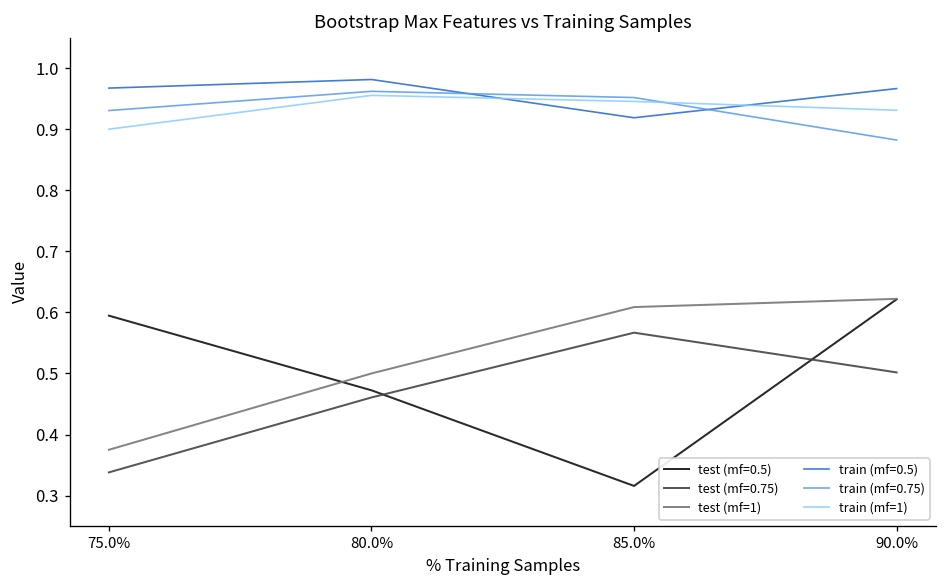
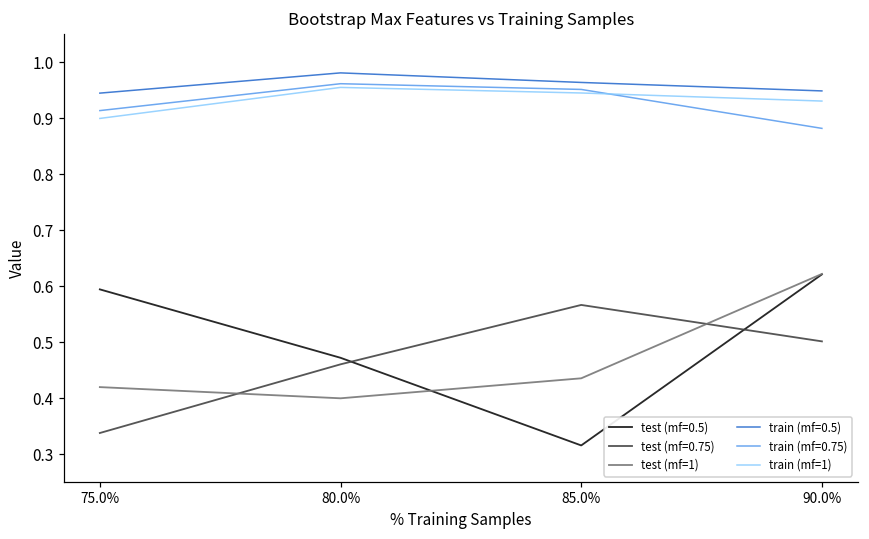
  {
    "test (mf=0.5)": {
      "75.0%": 0.59,
      "80.0%": 0.47,
      "85.0%": 0.32
    },
    "test (mf=0.75)": {
      "75.0%": 0.34,
      "80.0%": 0.46,
      "85.0%": 0.57,
      "90.0%": 0.50
    },
    "test (mf=1)": {
-     "75.0%": 0.38,
-     "80.0%": 0.5,
-     "85.0%": 0.61
+     "75.0%": 0.42,
+     "80.0%": 0.4,
+     "85.0%": 0.44
    },
    "train (mf=0.5)": {
-     "75.0%": 0.97,
+     "75.0%": 0.95,
      "80.0%": 0.98,
-     "85.0%": 0.92,
-     "90.0%": 0.97
+     "85.0%": 0.96,
+     "90.0%": 0.95
    },
    "train (mf=0.75)": {
-     "75.0%": 0.93,
+     "75.0%": 0.91,
      "80.0%": 0.96,
      "85.0%": 0.95,
      "90.0%": 0.88
    },
    "train (mf=1)": {
      "75.0%": 0.90,
      "80.0%": 0.96,
      "85.0%": 0.95,
      "90.0%": 0.93
    }
  }
